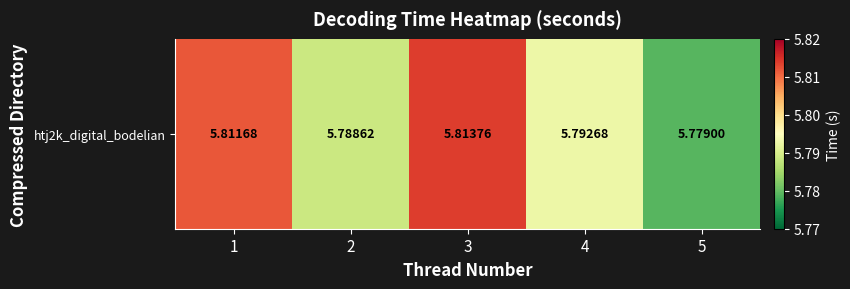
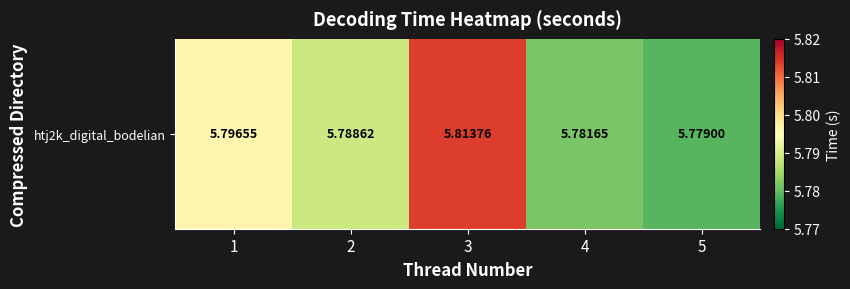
  {
    "htj2k_digital_bodelian": {
-     "1": 5.81168,
+     "1": 5.79655,
      "2": 5.78862,
      "3": 5.81376,
-     "4": 5.79268,
+     "4": 5.78165,
      "5": 5.77900
    }
  }
